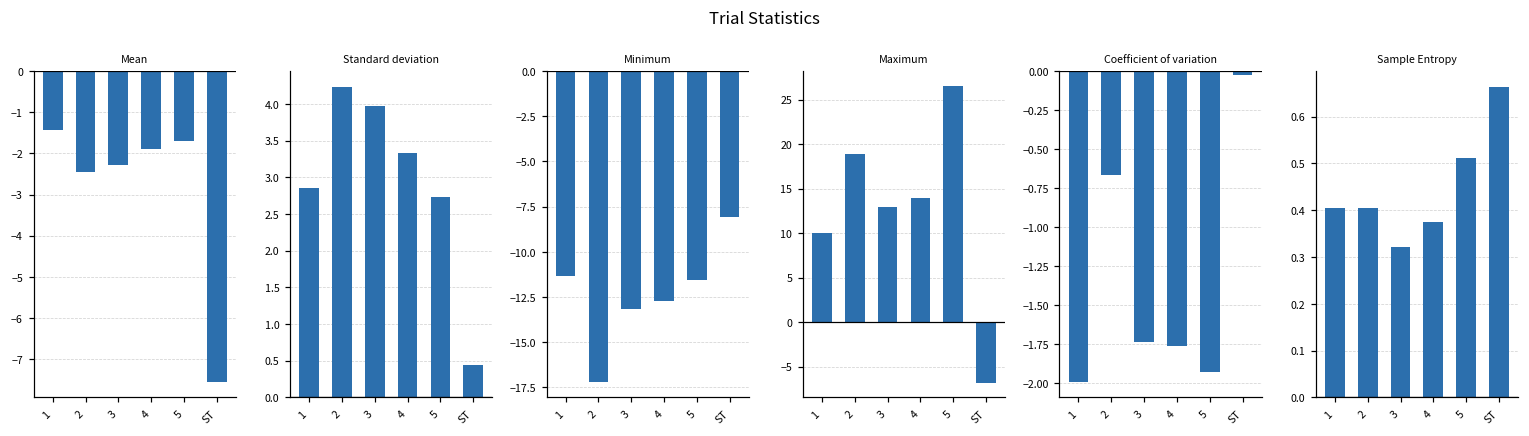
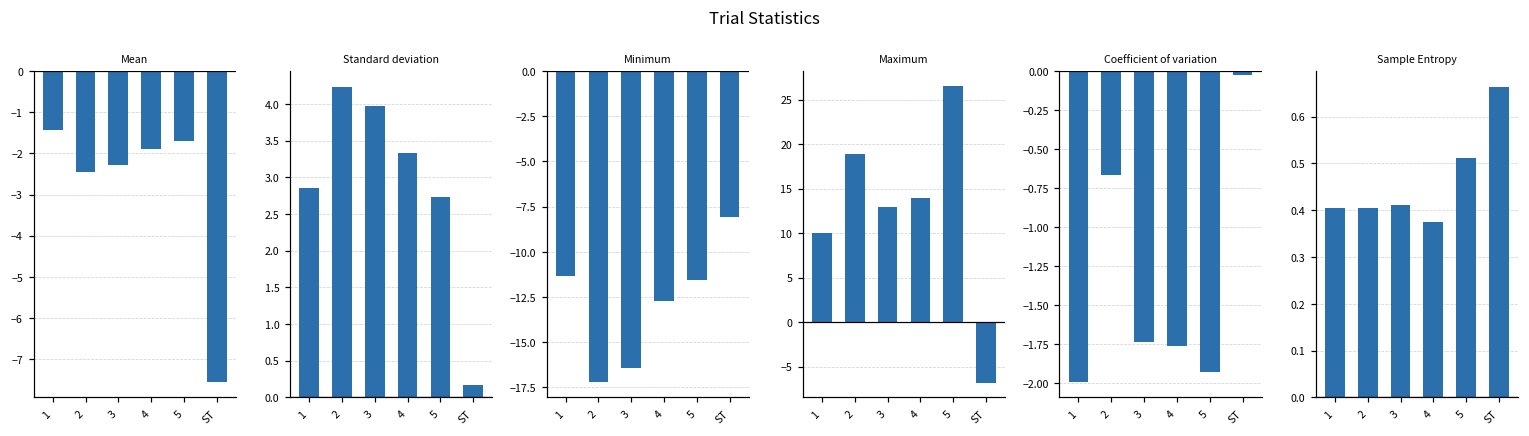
  {
    "Mean": {
      "1": -1.4,
      "2": -2.4,
      "3": -2.3,
      "4": -1.9,
      "5": -1.7,
      "ST": -7.6
    },
    "Standard deviation": {
      "1": 2.9,
      "2": 4.2,
      "3": 4.0,
      "4": 3.3,
      "5": 2.7,
-     "ST": 0.4
+     "ST": 0.2
    },
    "Minimum": {
      "1": -11.4,
      "2": -17.2,
-     "3": -13.2,
+     "3": -16.4,
      "4": -12.7,
      "5": -11.6,
      "ST": -8.1
    },
    "Maximum": {
      "1": 10,
      "2": 19,
      "3": 13,
      "4": 14,
      "5": 27,
      "ST": -7
    },
    "Coefficient of variation": {
      "1": -1.99,
      "2": -0.67,
      "3": -1.74,
      "4": -1.76,
      "5": -1.93,
      "ST": -0.02
    },
    "Sample Entropy": {
      "1": 0.41,
      "2": 0.40,
-     "3": 0.32,
+     "3": 0.41,
      "4": 0.38,
      "5": 0.51,
      "ST": 0.66
    }
  }
